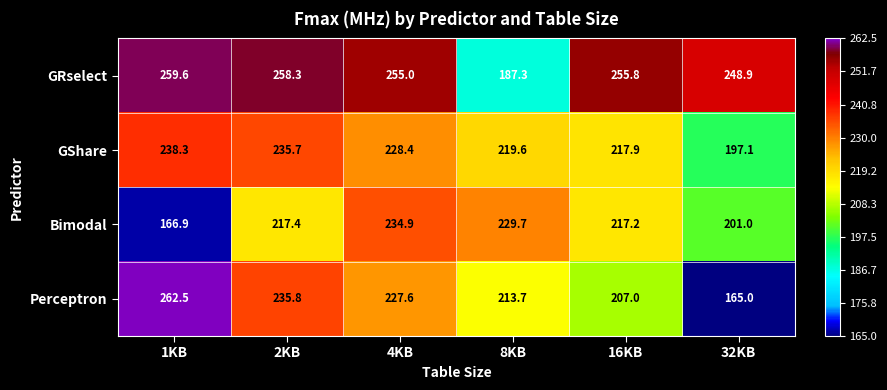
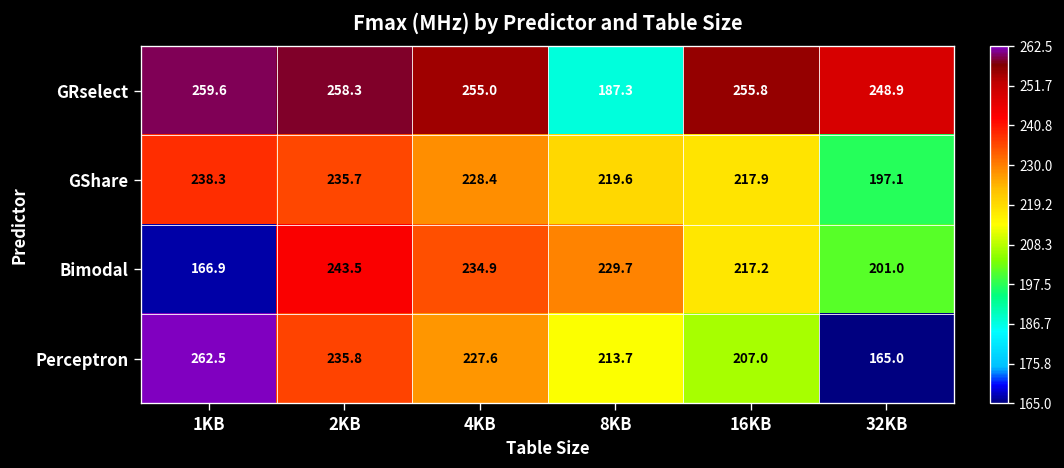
  {
    "GRselect": {
      "1KB": 259.6,
      "2KB": 258.3,
      "4KB": 255.0,
      "8KB": 187.3,
      "16KB": 255.8,
      "32KB": 248.9
    },
    "GShare": {
      "1KB": 238.3,
      "2KB": 235.7,
      "4KB": 228.4,
      "8KB": 219.6,
      "16KB": 217.9,
      "32KB": 197.1
    },
    "Bimodal": {
      "1KB": 166.9,
-     "2KB": 217.4,
+     "2KB": 243.5,
      "4KB": 234.9,
      "8KB": 229.7,
      "16KB": 217.2,
      "32KB": 201.0
    },
    "Perceptron": {
      "1KB": 262.5,
      "2KB": 235.8,
      "4KB": 227.6,
      "8KB": 213.7,
      "16KB": 207.0,
      "32KB": 165.0
    }
  }
